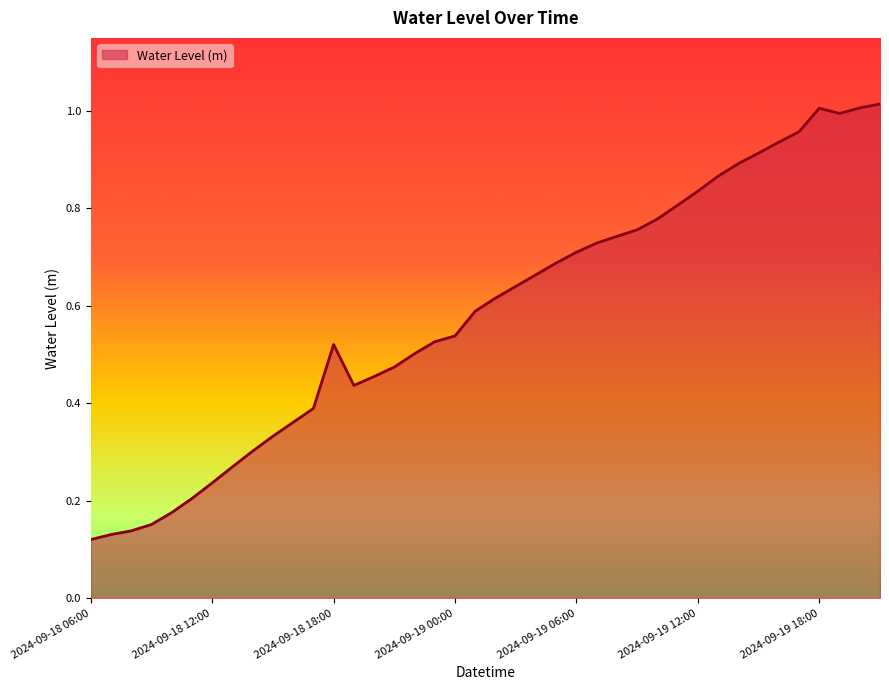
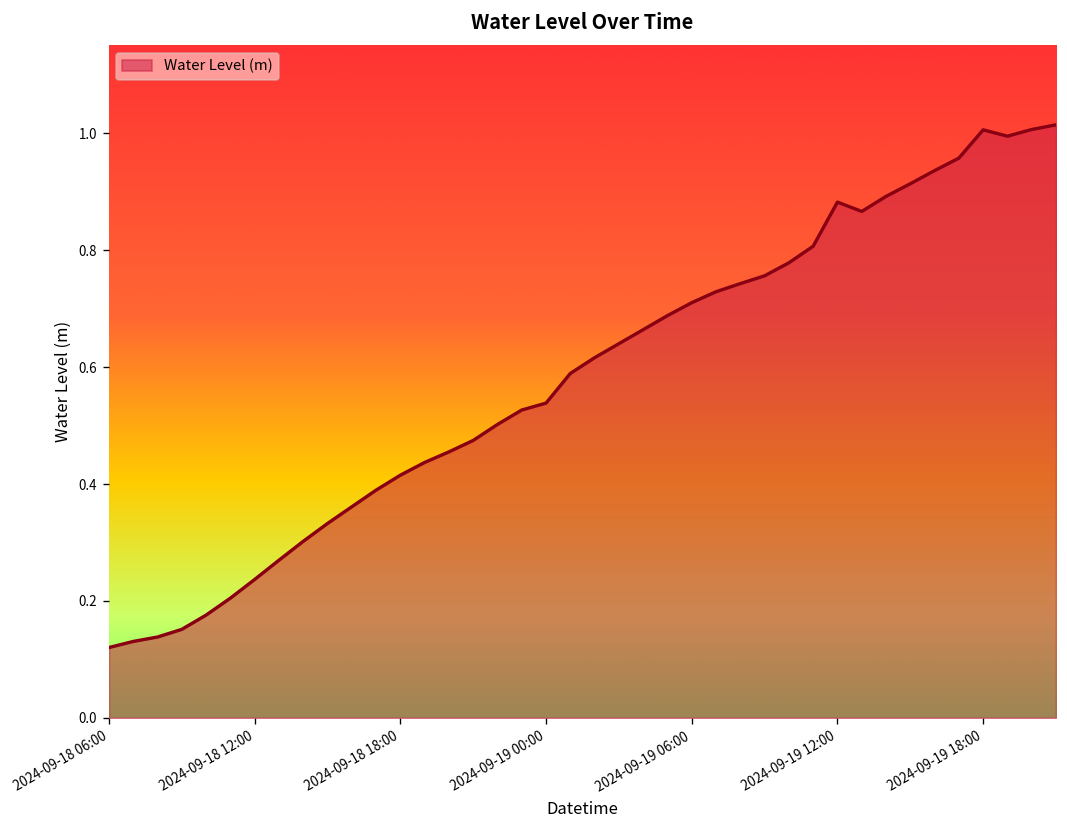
  {
    "2024-09-18 06:00": 0.12,
    "2024-09-18 12:00": 0.24,
-   "2024-09-18 18:00": 0.52,
+   "2024-09-18 18:00": 0.42,
    "2024-09-19 00:00": 0.54,
    "2024-09-19 06:00": 0.71,
-   "2024-09-19 12:00": 0.84,
+   "2024-09-19 12:00": 0.88,
    "2024-09-19 18:00": 1.01
  }
